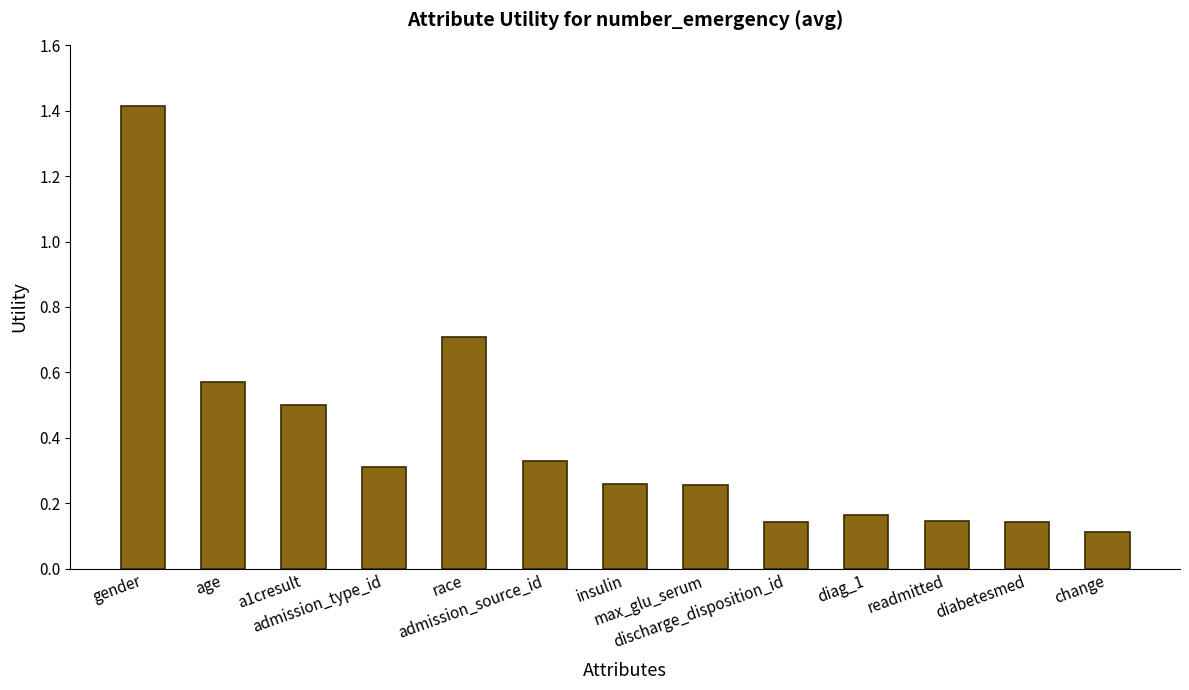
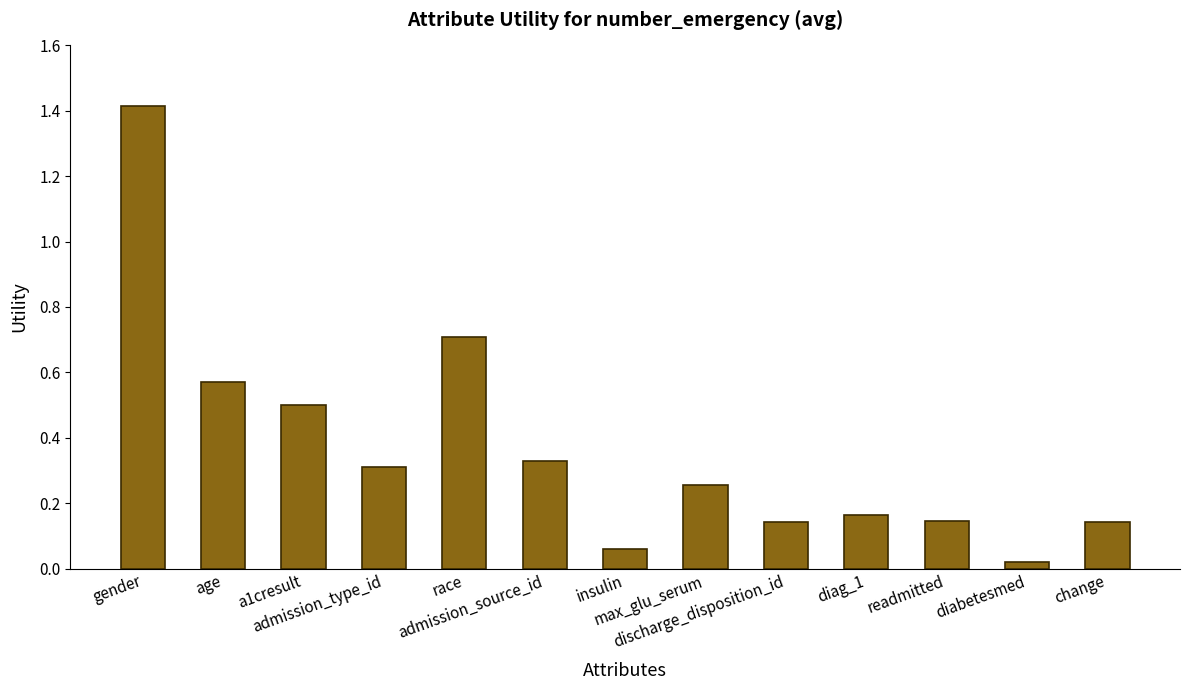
  {
    "gender": 1.41,
    "age": 0.57,
    "a1cresult": 0.50,
    "admission_type_id": 0.31,
    "race": 0.71,
    "admission_source_id": 0.33,
-   "insulin": 0.26,
+   "insulin": 0.06,
    "max_glu_serum": 0.26,
    "discharge_disposition_id": 0.14,
    "diag_1": 0.16,
    "readmitted": 0.14,
-   "diabetesmed": 0.14,
-   "change": 0.11
+   "diabetesmed": 0.02,
+   "change": 0.14
  }
